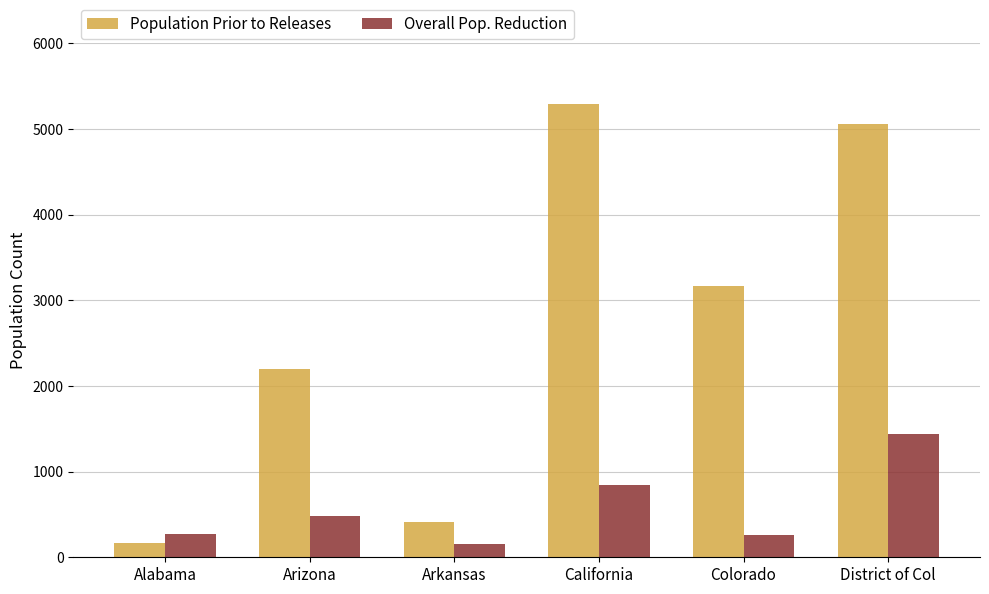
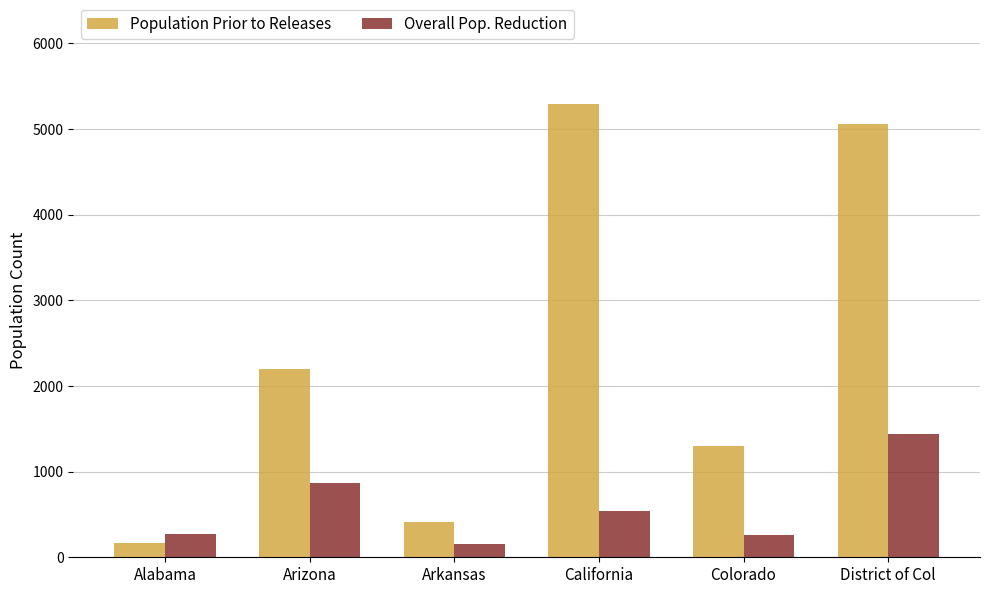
  {
    "Population Prior to Releases": {
      "Alabama": 200,
      "Arizona": 2200,
      "Arkansas": 400,
      "California": 5300,
-     "Colorado": 3200,
+     "Colorado": 1300,
      "District of Col": 5100
    },
    "Overall Pop. Reduction": {
      "Alabama": 300,
-     "Arizona": 500,
+     "Arizona": 900,
      "Arkansas": 200,
-     "California": 800,
+     "California": 500,
      "Colorado": 300,
      "District of Col": 1400
    }
  }
